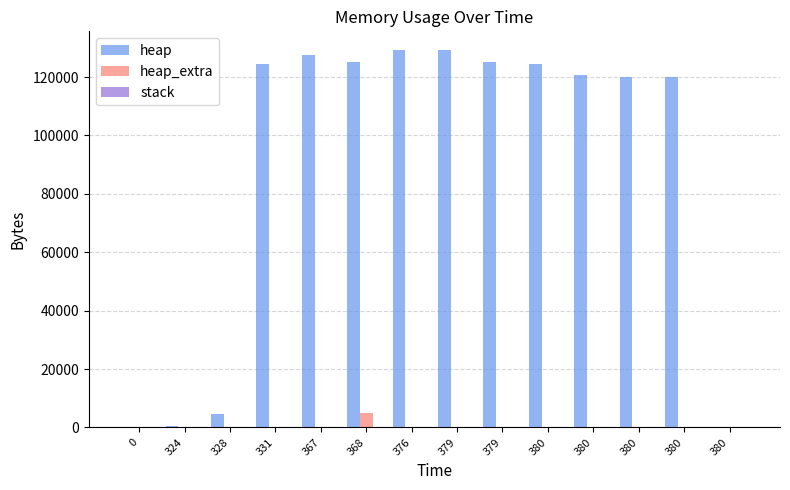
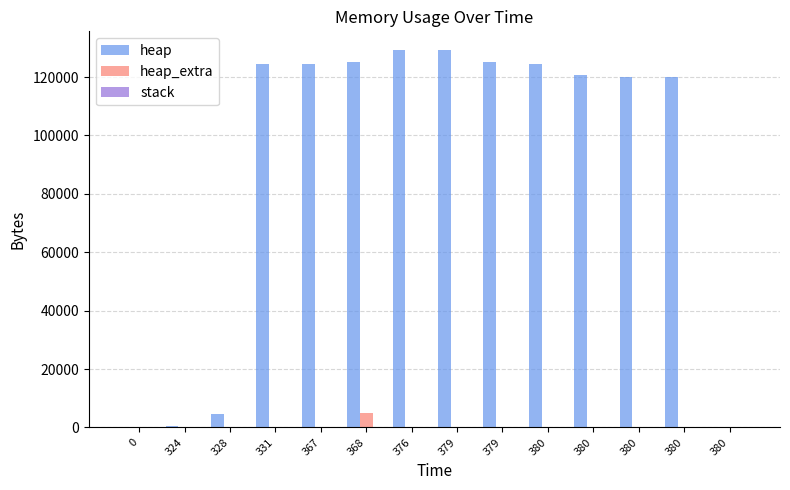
  {
    "heap": {
      "0": 0,
      "328": 5000,
      "331": 125000,
-     "367": 128000,
+     "367": 125000,
      "368": 125000,
      "376": 129000
    },
    "heap_extra": {
      "0": 0,
      "368": 5000
    },
    "stack": {
      "0": 0,
      "324": 0,
      "328": 0,
      "331": 0,
      "367": 0,
      "368": 0,
      "376": 0
    }
  }
